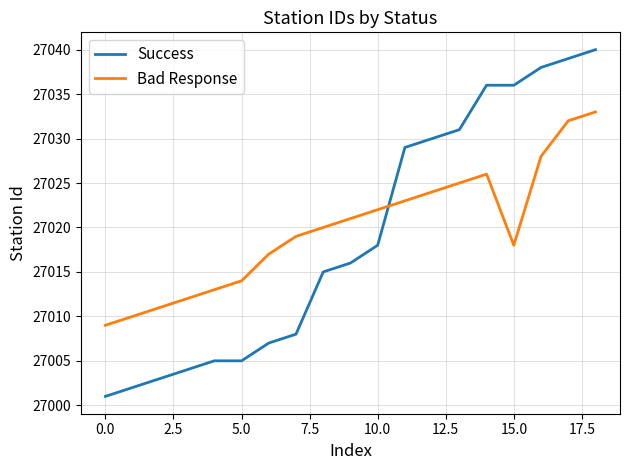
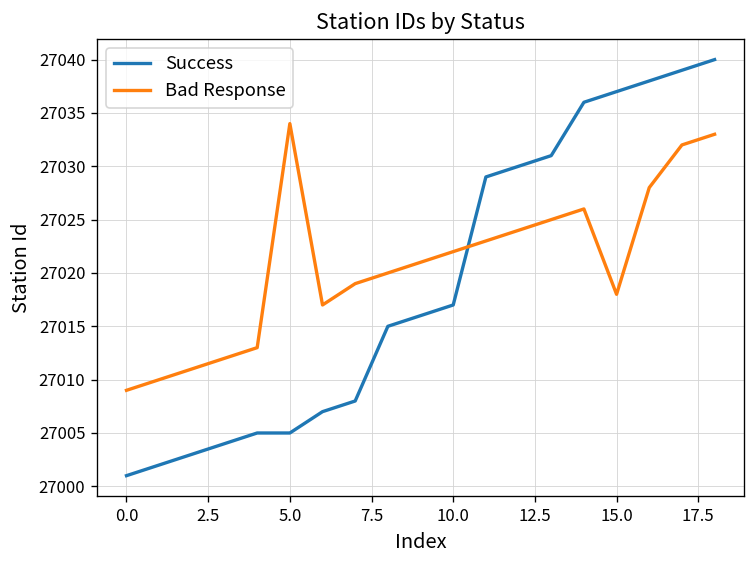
  {
    "Success": {
      "0.0": 27001,
      "5.0": 27005,
-     "10.0": 27018,
-     "15.0": 27036
+     "10.0": 27017,
+     "15.0": 27037
    },
    "Bad Response": {
      "0.0": 27009,
-     "5.0": 27014,
+     "5.0": 27034,
      "10.0": 27022,
      "15.0": 27018
    }
  }
